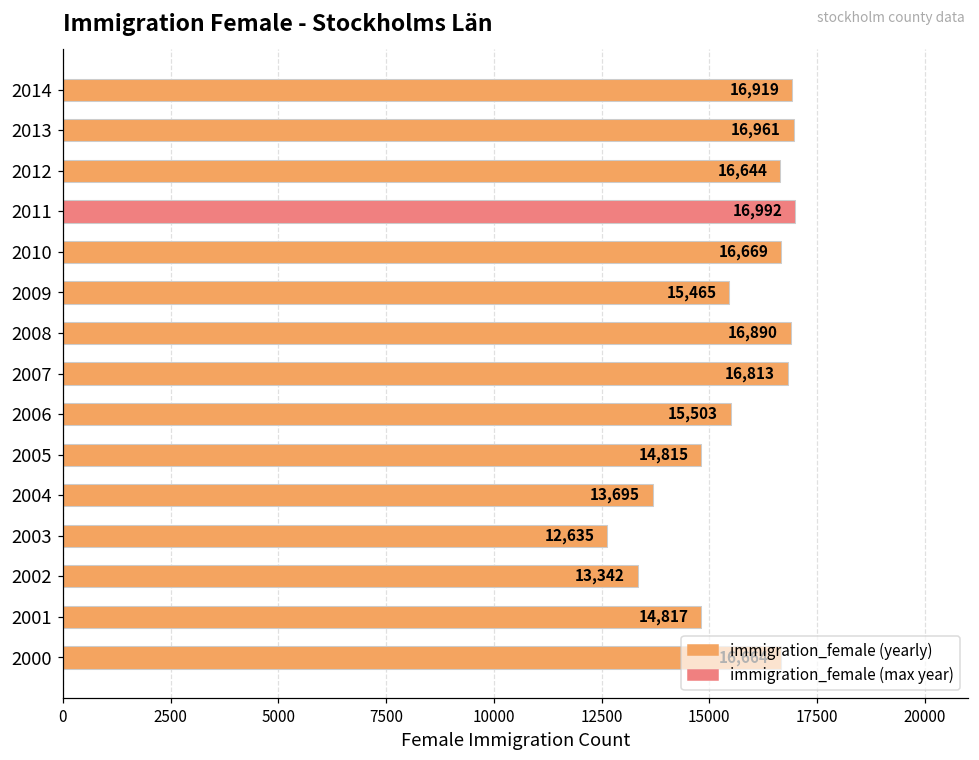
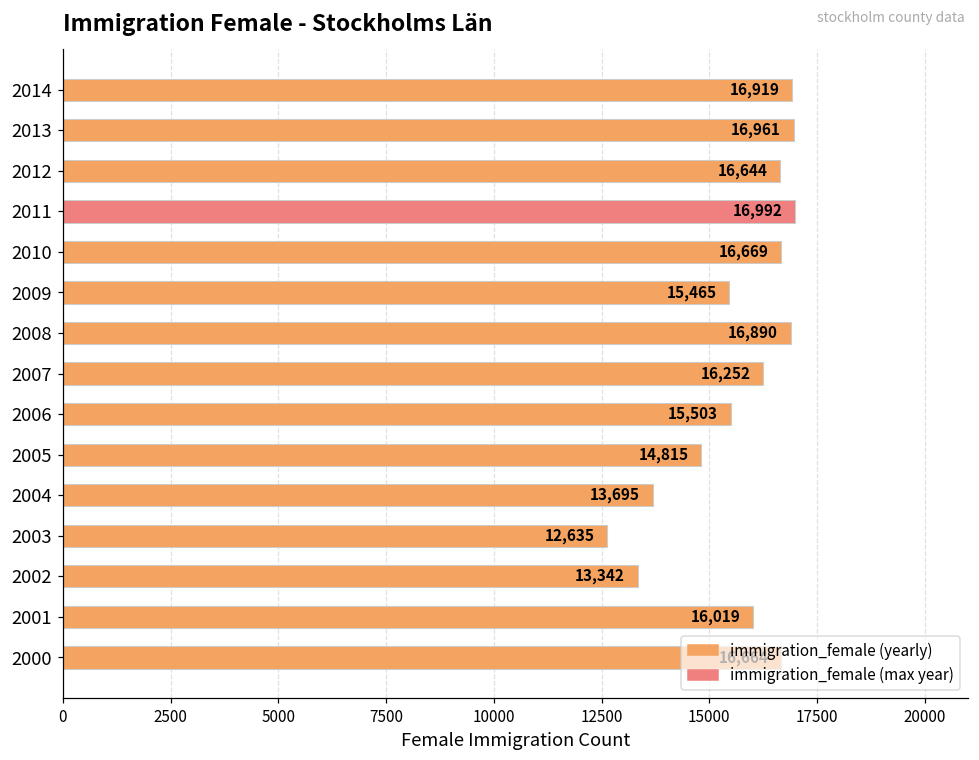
  {
    "2014": "16,919",
    "2013": "16,961",
    "2012": "16,644",
    "2011": "16,992",
    "2010": "16,669",
    "2009": "15,465",
    "2008": "16,890",
-   "2007": "16,813",
+   "2007": "16,252",
    "2006": "15,503",
    "2005": "14,815",
    "2004": "13,695",
    "2003": "12,635",
    "2002": "13,342",
-   "2001": "14,817"
+   "2001": "16,019"
  }
